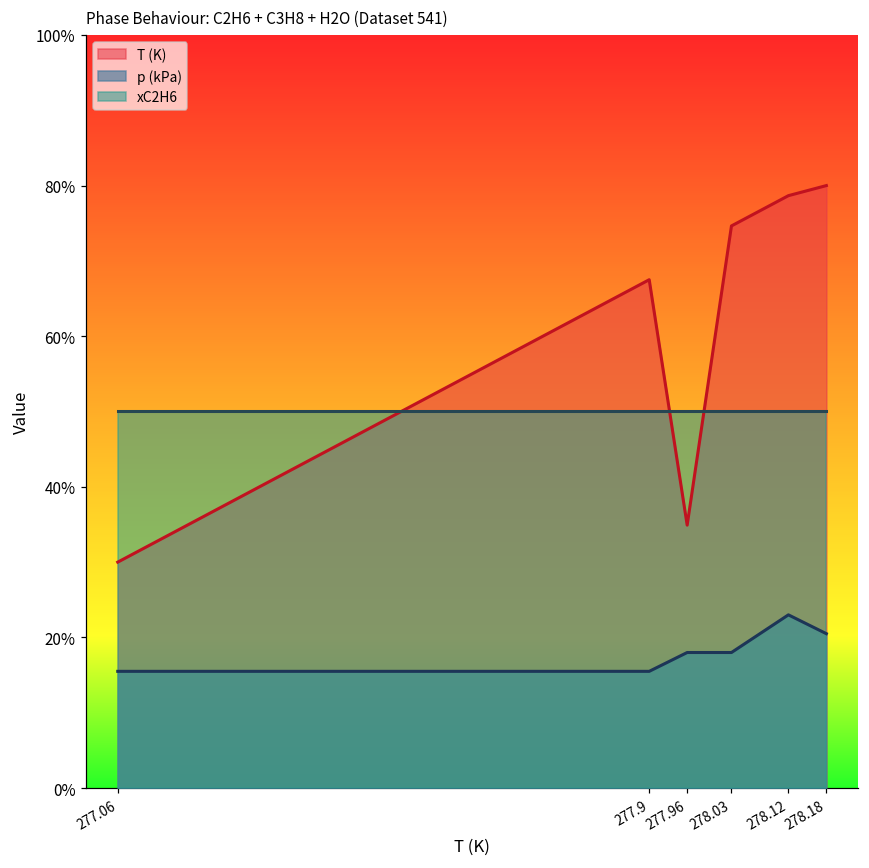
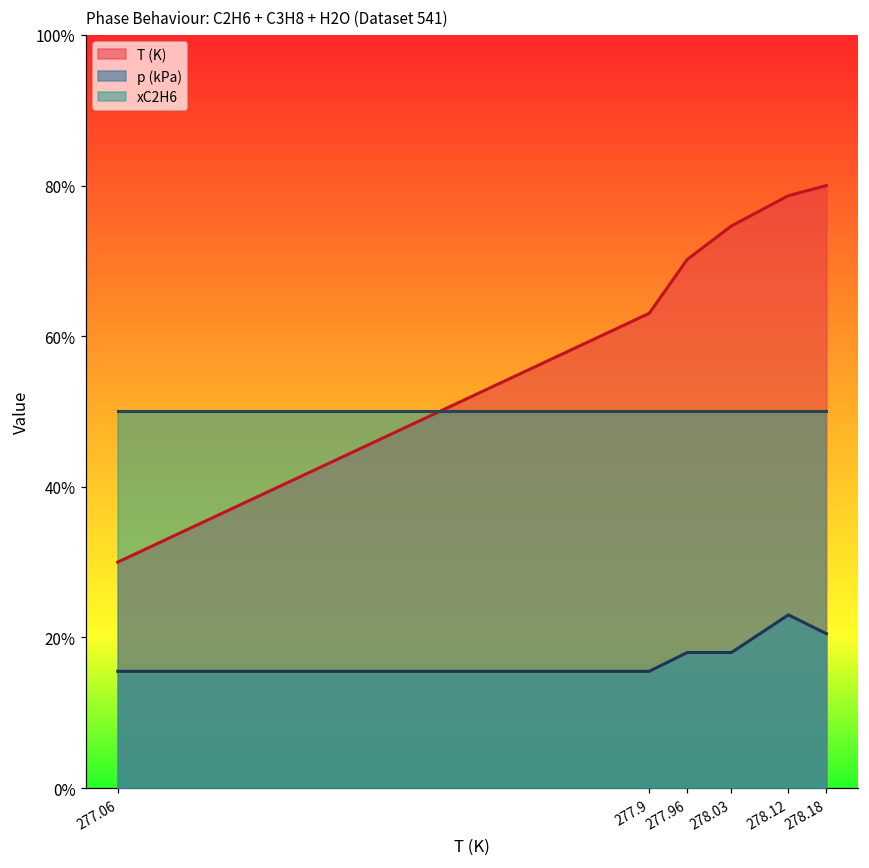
  {
    "T (K)": {
      "277.06": "30%",
-     "277.9": "67%",
-     "277.96": "35%",
+     "277.9": "63%",
+     "277.96": "70%",
      "278.03": "75%",
      "278.12": "79%",
      "278.18": "80%"
    }
  }
